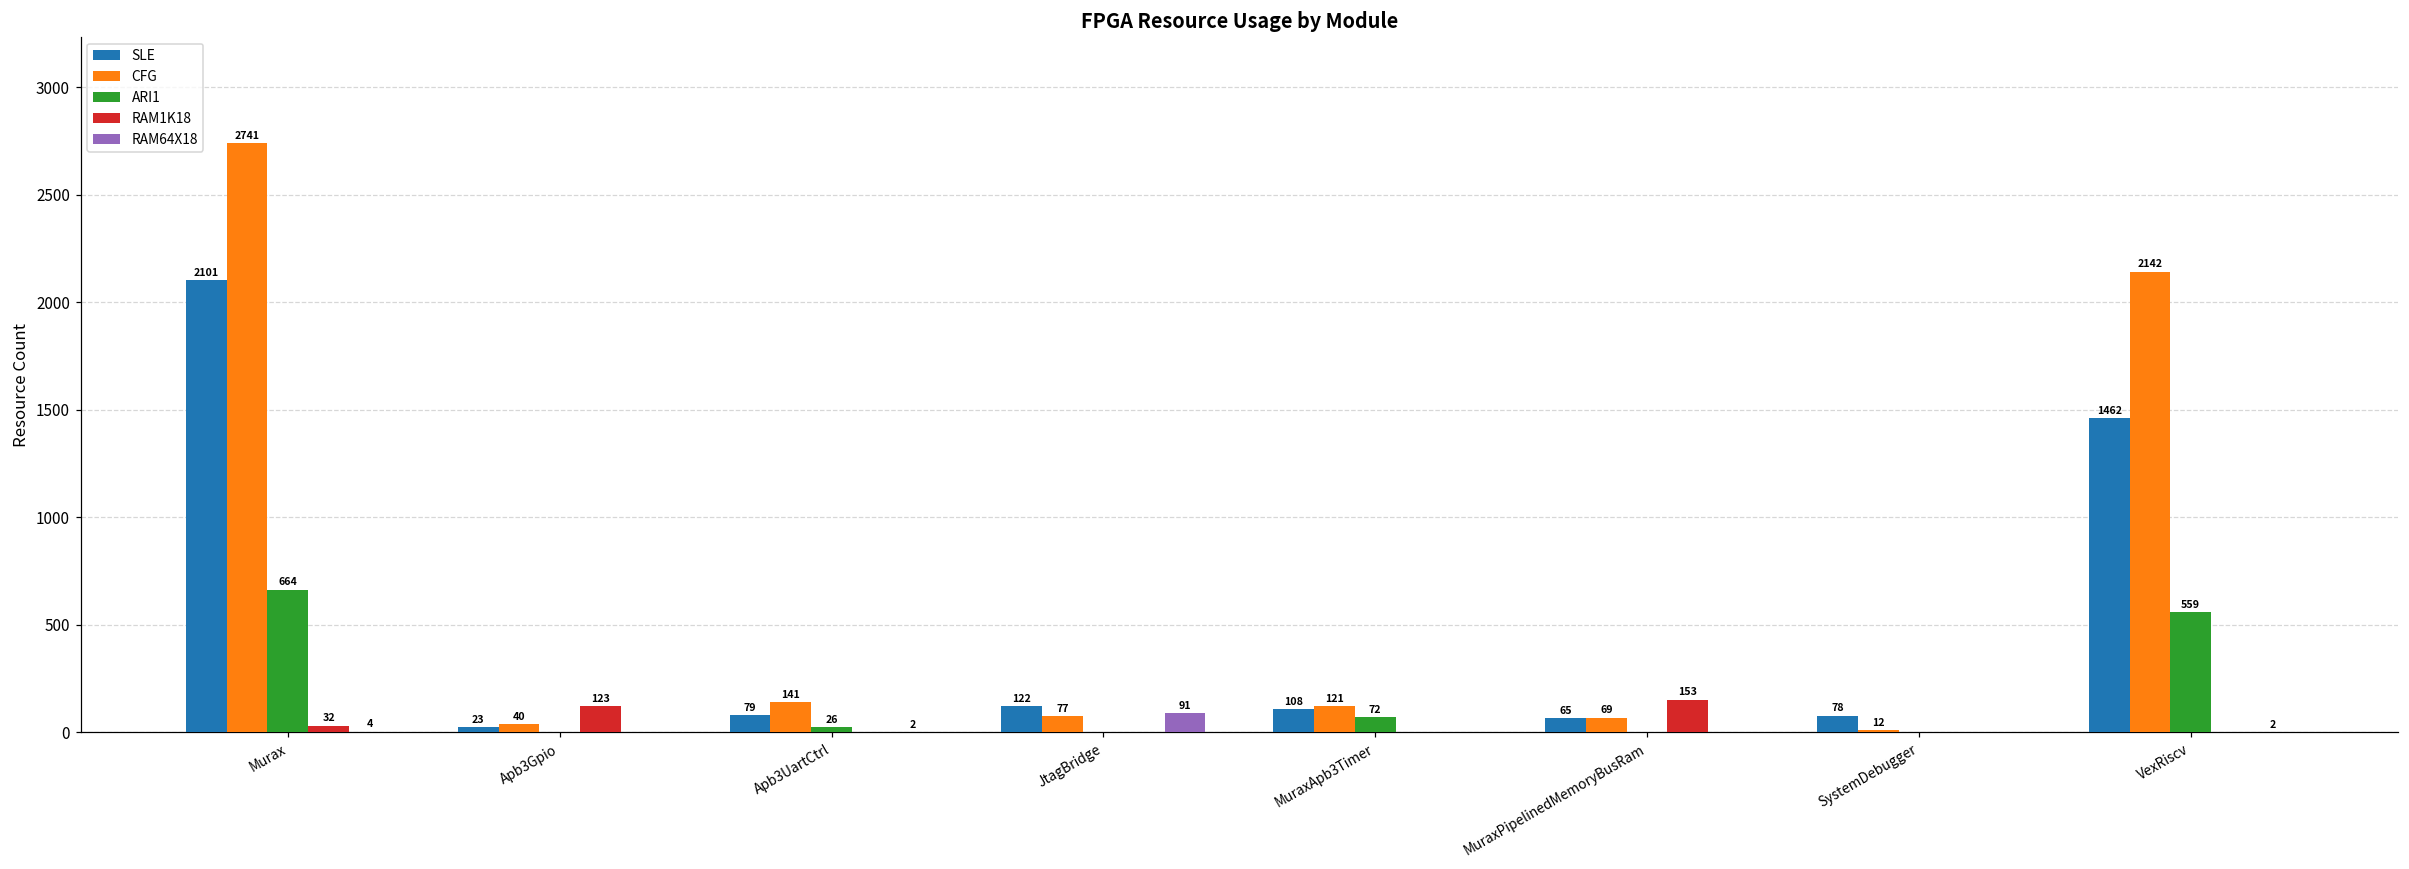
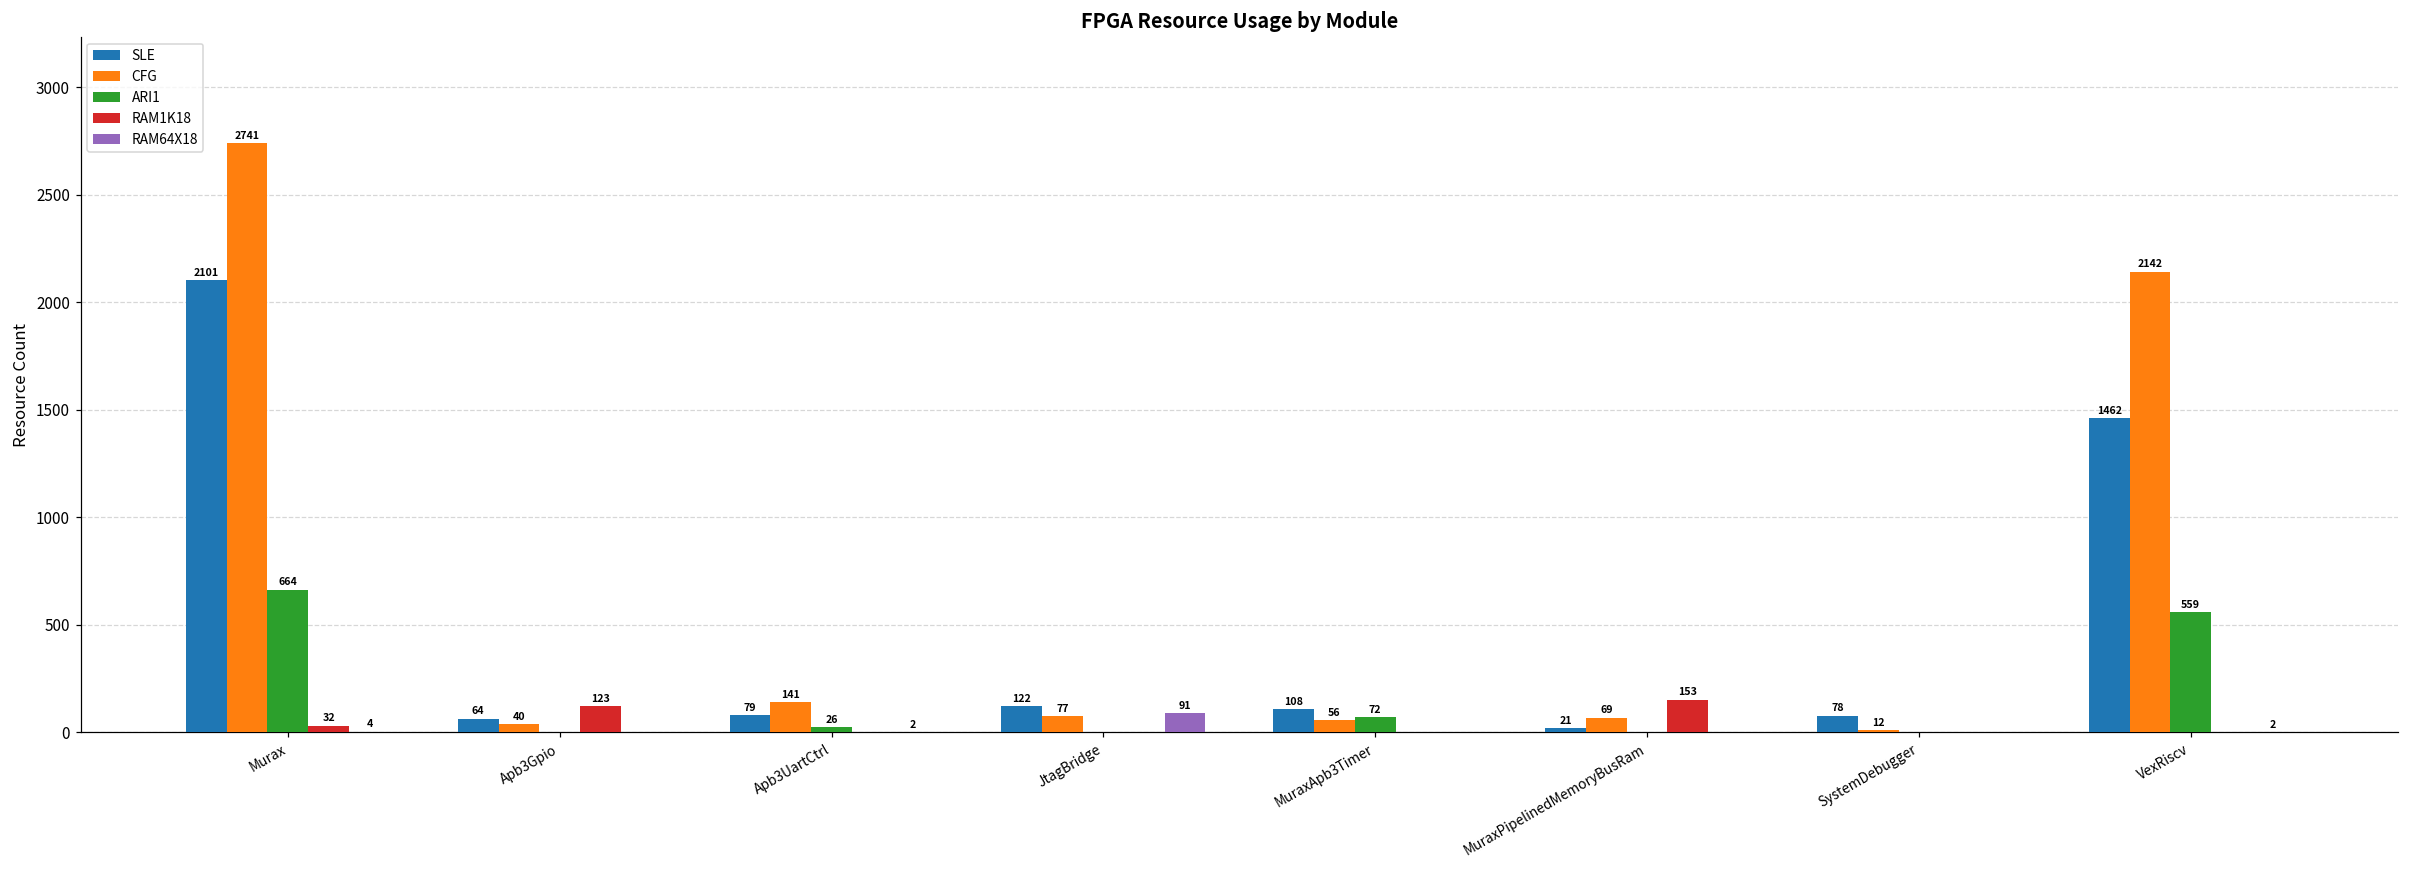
  {
    "SLE": {
      "Murax": 2101,
-     "Apb3Gpio": 23,
+     "Apb3Gpio": 64,
      "Apb3UartCtrl": 79,
      "JtagBridge": 122,
      "MuraxApb3Timer": 108,
-     "MuraxPipelinedMemoryBusRam": 65,
+     "MuraxPipelinedMemoryBusRam": 21,
      "SystemDebugger": 78,
      "VexRiscv": 1462
    },
    "CFG": {
      "Murax": 2741,
      "Apb3Gpio": 40,
      "Apb3UartCtrl": 141,
      "JtagBridge": 77,
-     "MuraxApb3Timer": 121,
+     "MuraxApb3Timer": 56,
      "MuraxPipelinedMemoryBusRam": 69,
      "SystemDebugger": 12,
      "VexRiscv": 2142
    },
    "ARI1": {
      "Murax": 664,
      "Apb3UartCtrl": 26,
      "MuraxApb3Timer": 72,
      "VexRiscv": 559
    },
    "RAM1K18": {
      "Murax": 32,
      "Apb3Gpio": 123,
      "MuraxPipelinedMemoryBusRam": 153
    },
    "RAM64X18": {
      "Murax": 4,
      "Apb3UartCtrl": 2,
      "JtagBridge": 91,
      "VexRiscv": 2
    }
  }
